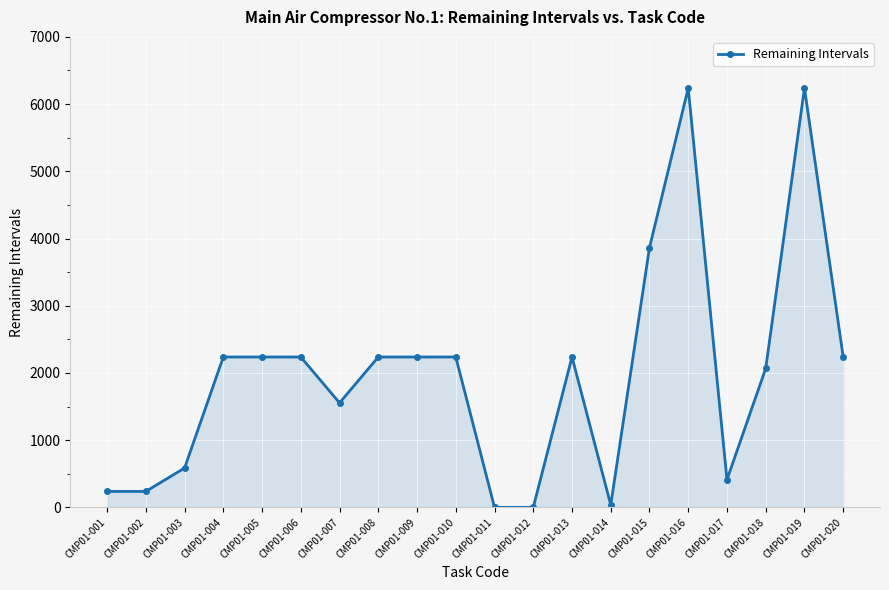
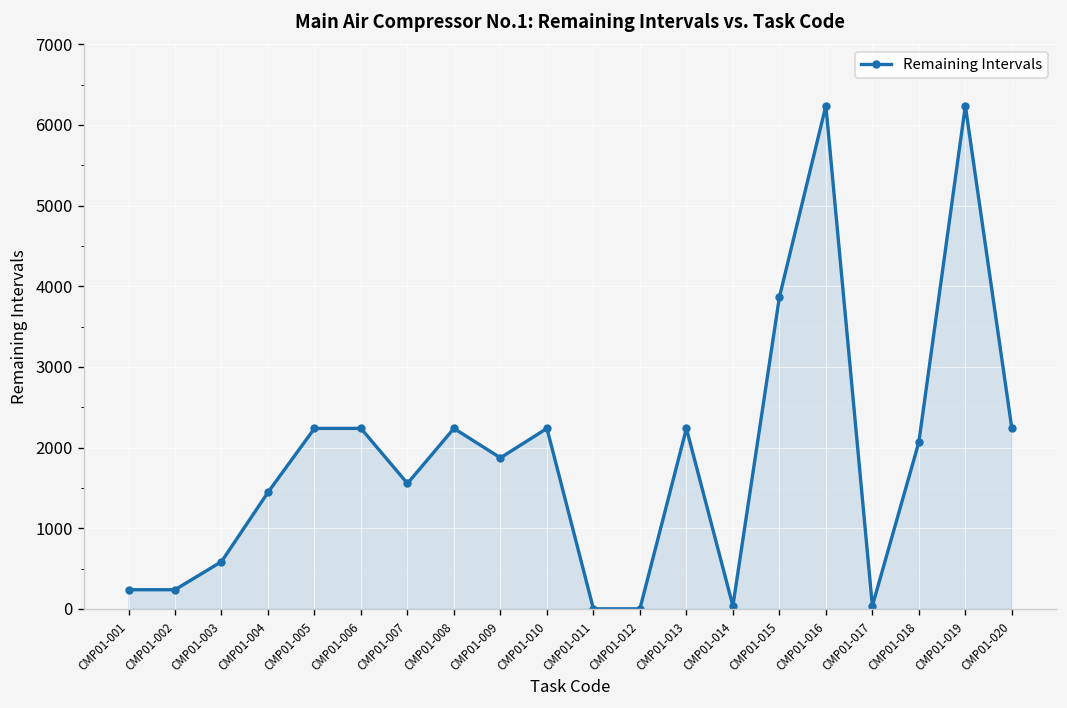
  {
    "CMP01-001": 200,
    "CMP01-002": 200,
    "CMP01-003": 600,
-   "CMP01-004": 2200,
+   "CMP01-004": 1400,
    "CMP01-005": 2200,
    "CMP01-006": 2200,
    "CMP01-007": 1600,
    "CMP01-008": 2200,
-   "CMP01-009": 2200,
+   "CMP01-009": 1900,
    "CMP01-010": 2200,
    "CMP01-011": 0,
    "CMP01-012": 0,
    "CMP01-013": 2200,
    "CMP01-014": 0,
    "CMP01-015": 3900,
    "CMP01-016": 6200,
-   "CMP01-017": 400,
+   "CMP01-017": 0,
    "CMP01-018": 2100,
    "CMP01-019": 6200,
    "CMP01-020": 2200
  }
